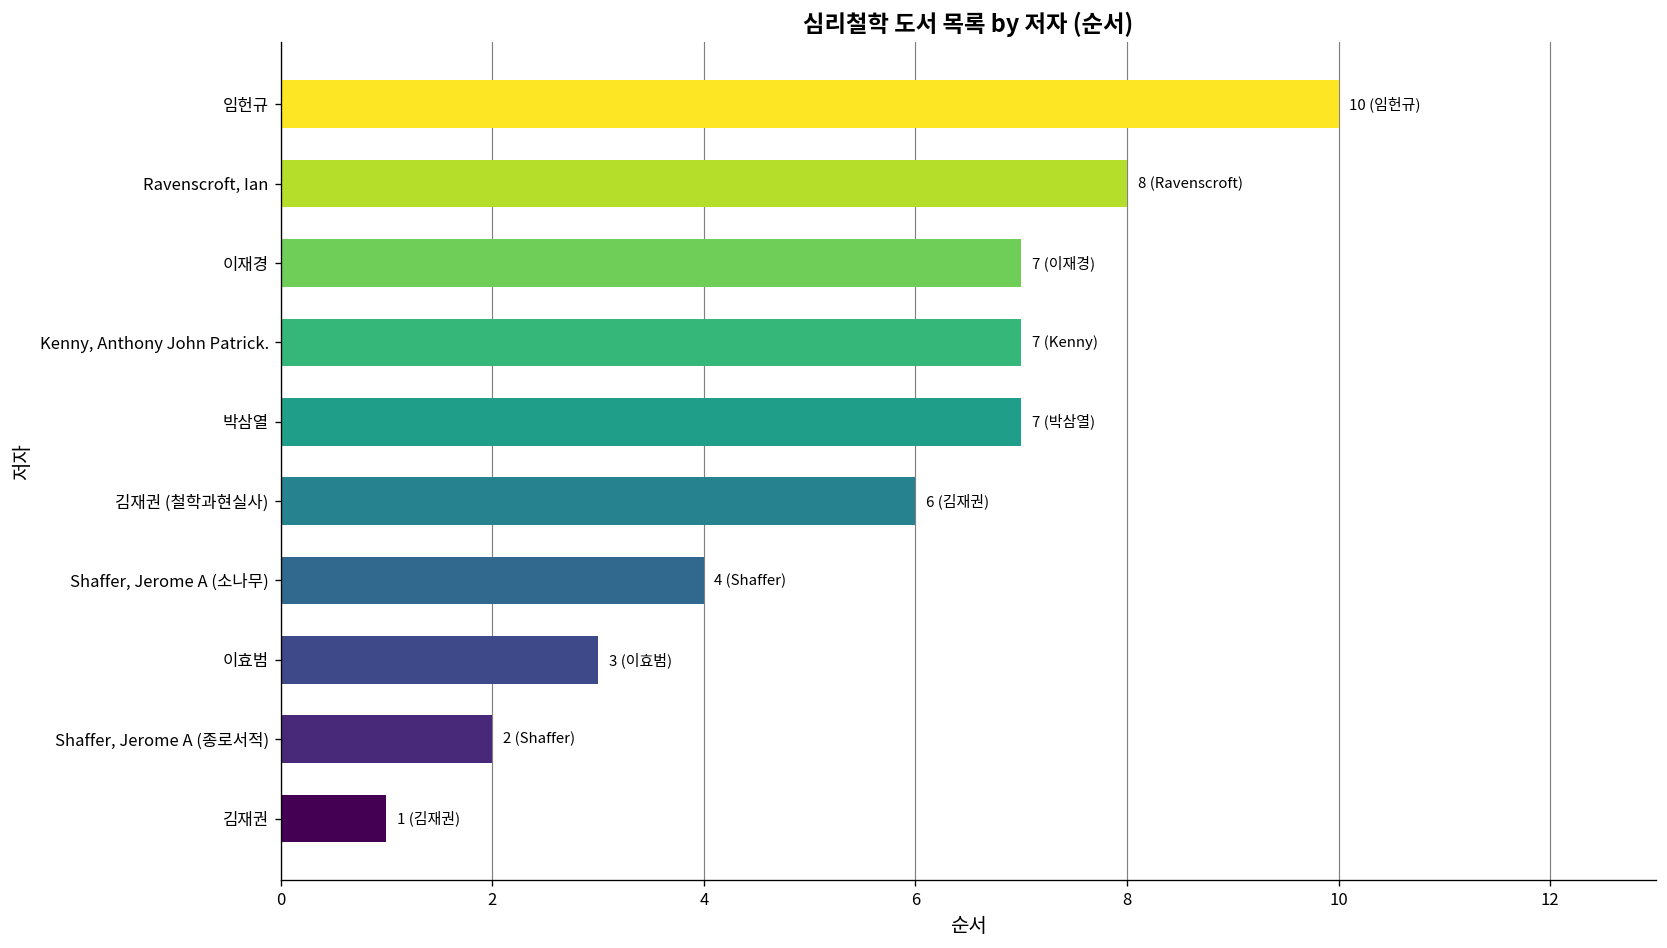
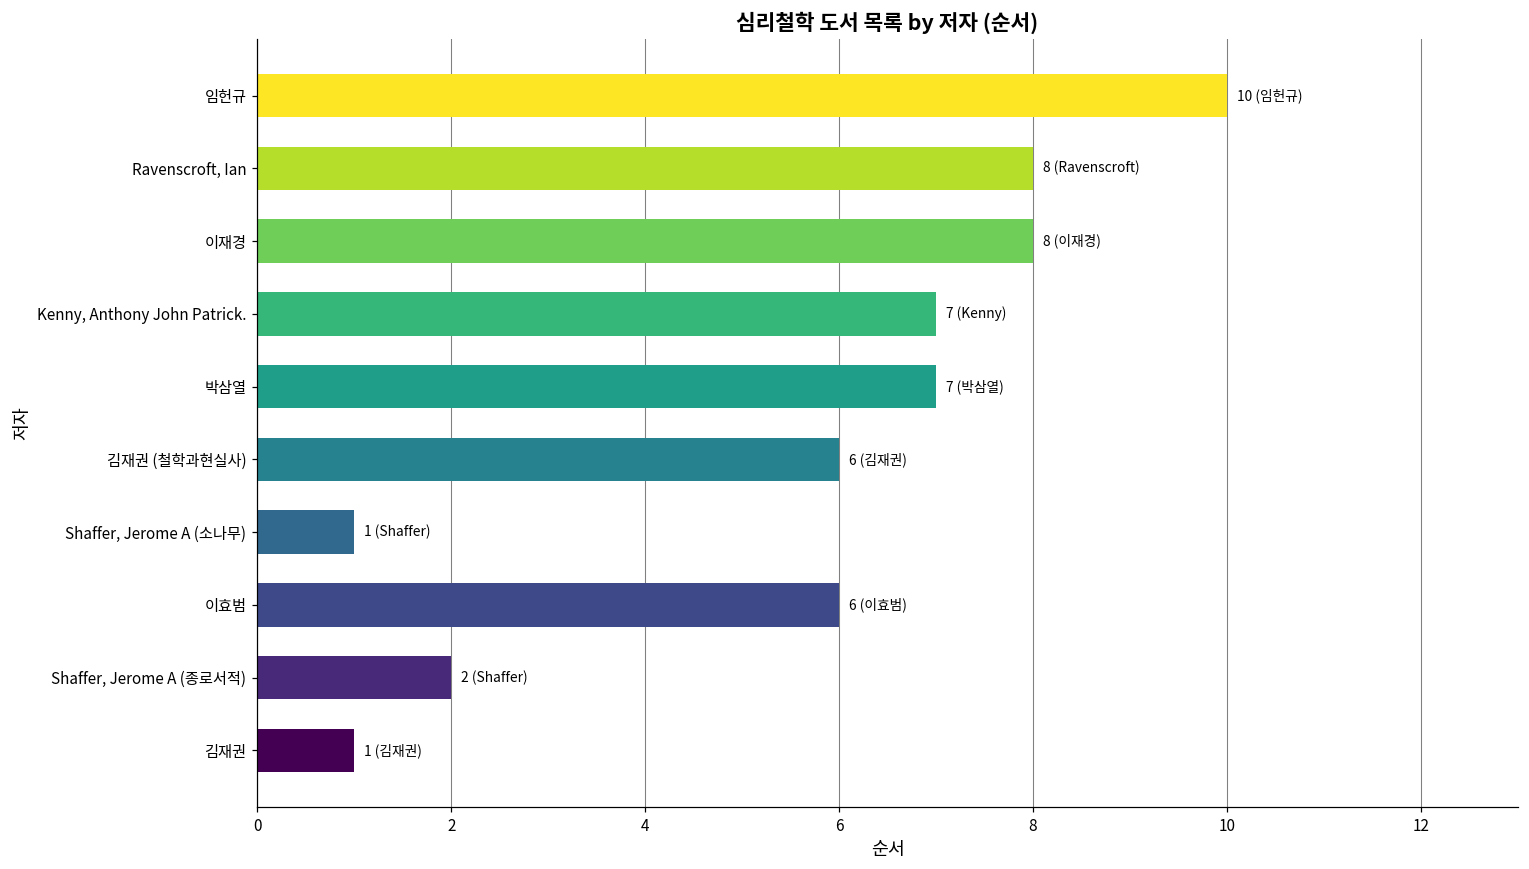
  {
    "임헌규": 10,
    "Ravenscroft, Ian": 8,
-   "이재경": 7,
+   "이재경": 8,
    "Kenny, Anthony John Patrick.": 7,
    "박삼열": 7,
    "김재권 (철학과현실사)": 6,
-   "Shaffer, Jerome A (소나무)": 4,
-   "이효범": 3,
+   "Shaffer, Jerome A (소나무)": 1,
+   "이효범": 6,
    "Shaffer, Jerome A (종로서적)": 2,
    "김재권": 1
  }
